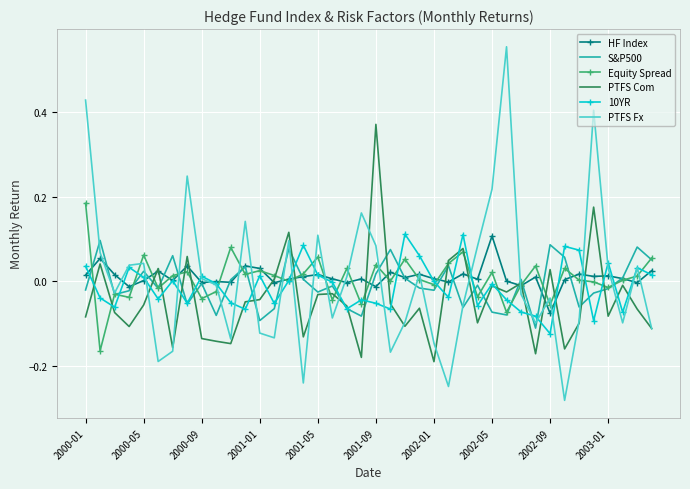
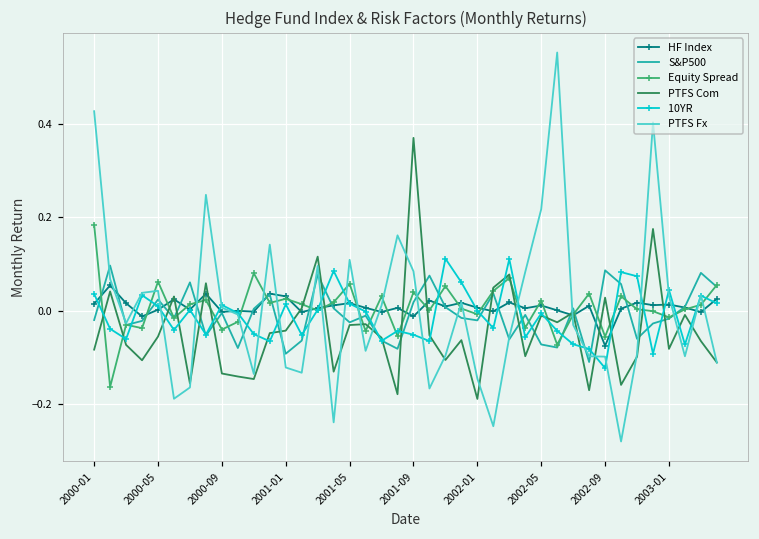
  {
    "HF Index": {
      "2000-01": 0.01,
      "2000-05": 0.00,
      "2001-09": -0.01,
      "2002-01": 0.01,
-     "2002-05": 0.11,
+     "2002-05": 0.01,
      "2002-09": -0.08,
      "2003-01": 0.01
    },
    "PTFS Fx": {
      "2000-01": 0.43,
      "2000-05": 0.04,
      "2001-01": -0.12,
      "2001-05": 0.11,
      "2001-09": 0.08,
      "2002-01": -0.15,
      "2002-05": 0.22,
-     "2002-09": -0.04,
+     "2002-09": -0.10,
      "2003-01": 0.03
    }
  }
